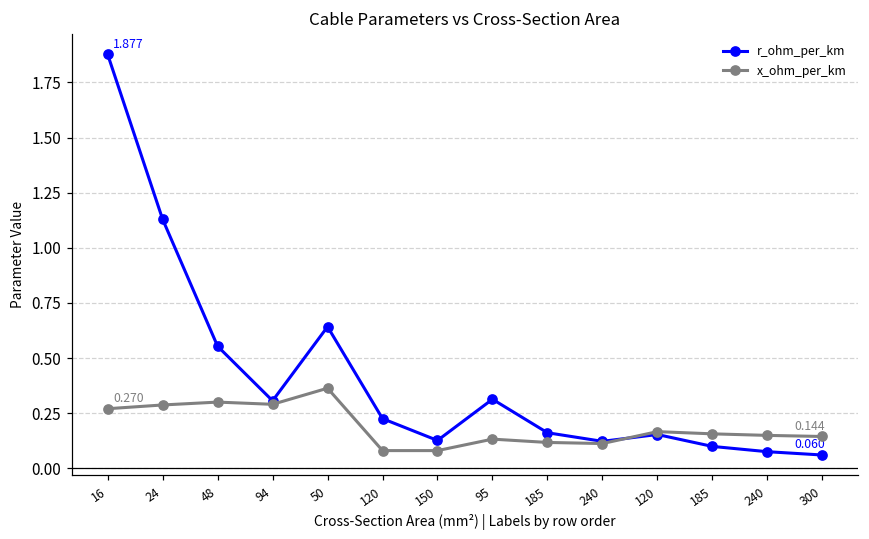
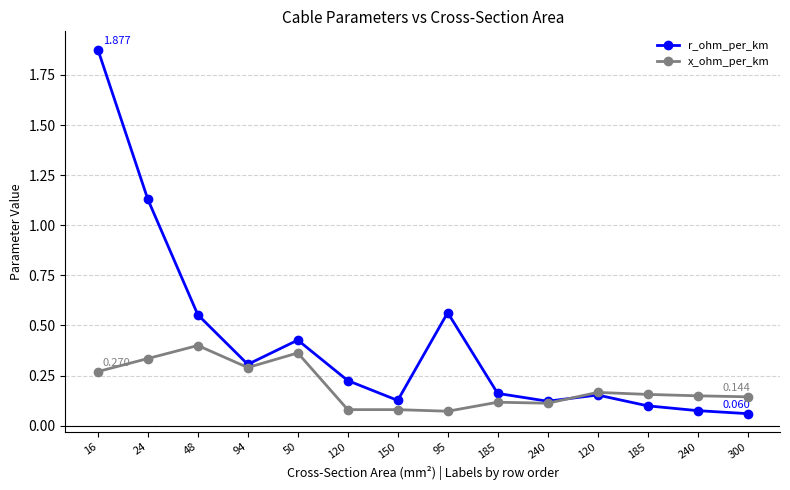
  {
    "r_ohm_per_km": {
      "24": 1.13,
      "48": 0.55,
      "94": 0.31,
-     "50": 0.64,
+     "50": 0.43,
      "150": 0.13,
-     "95": 0.31
+     "95": 0.56
    },
    "x_ohm_per_km": {
-     "24": 0.29,
-     "48": 0.3,
+     "24": 0.34,
+     "48": 0.4,
      "94": 0.29,
      "50": 0.36,
      "150": 0.08,
-     "95": 0.13
+     "95": 0.07
    }
  }
